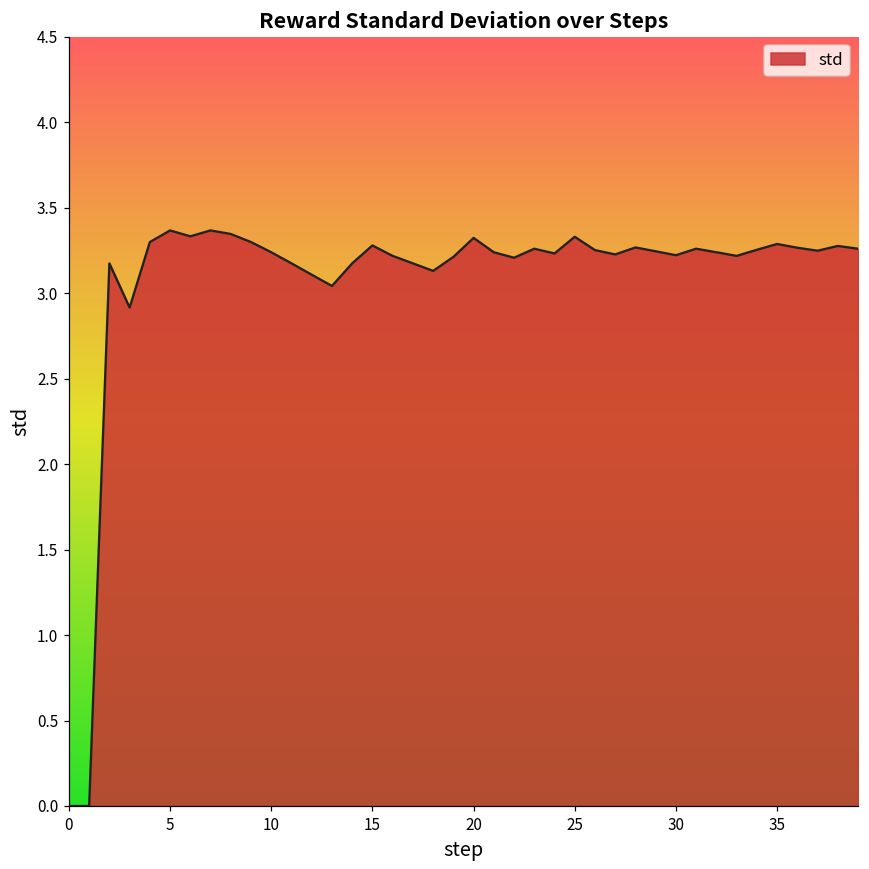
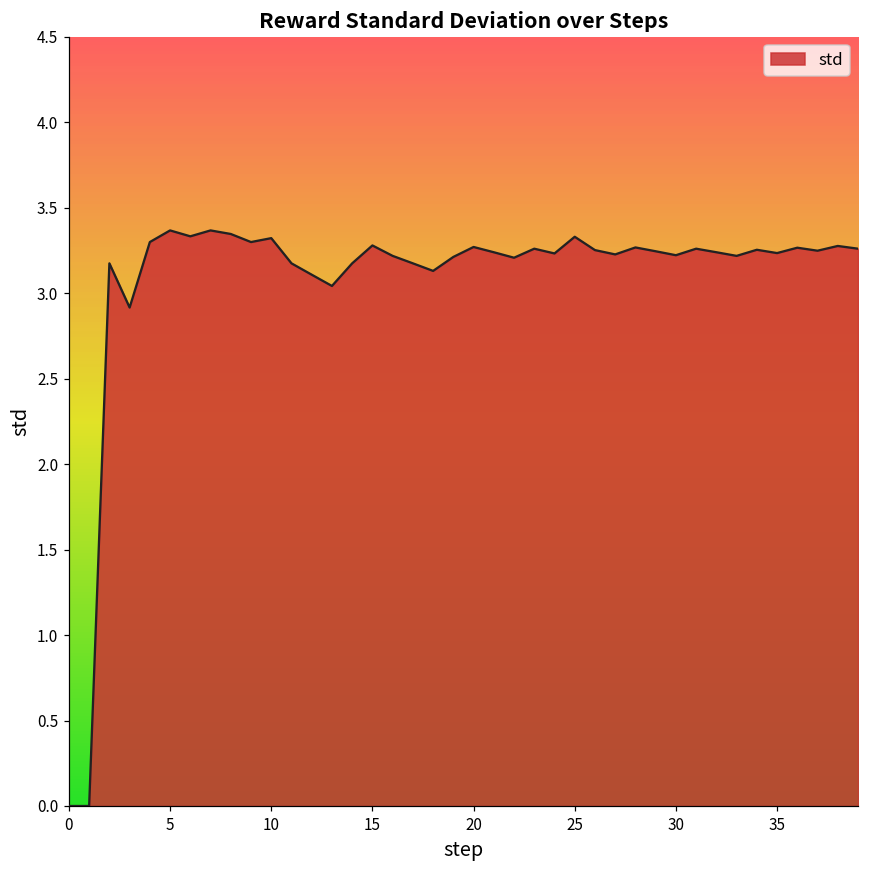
  {
    "0": 0.00,
    "5": 3.37,
-   "10": 3.24,
+   "10": 3.32,
    "15": 3.28,
-   "20": 3.32,
+   "20": 3.27,
    "25": 3.33,
    "30": 3.22,
-   "35": 3.29
+   "35": 3.23
  }
